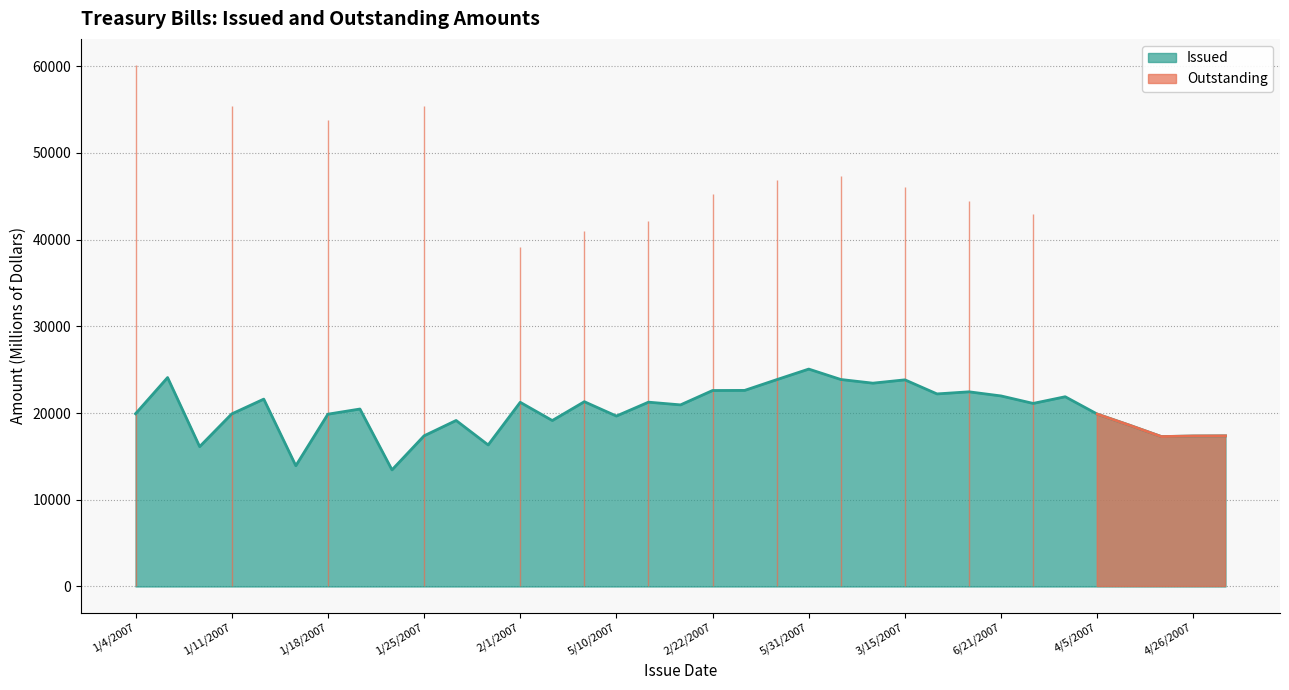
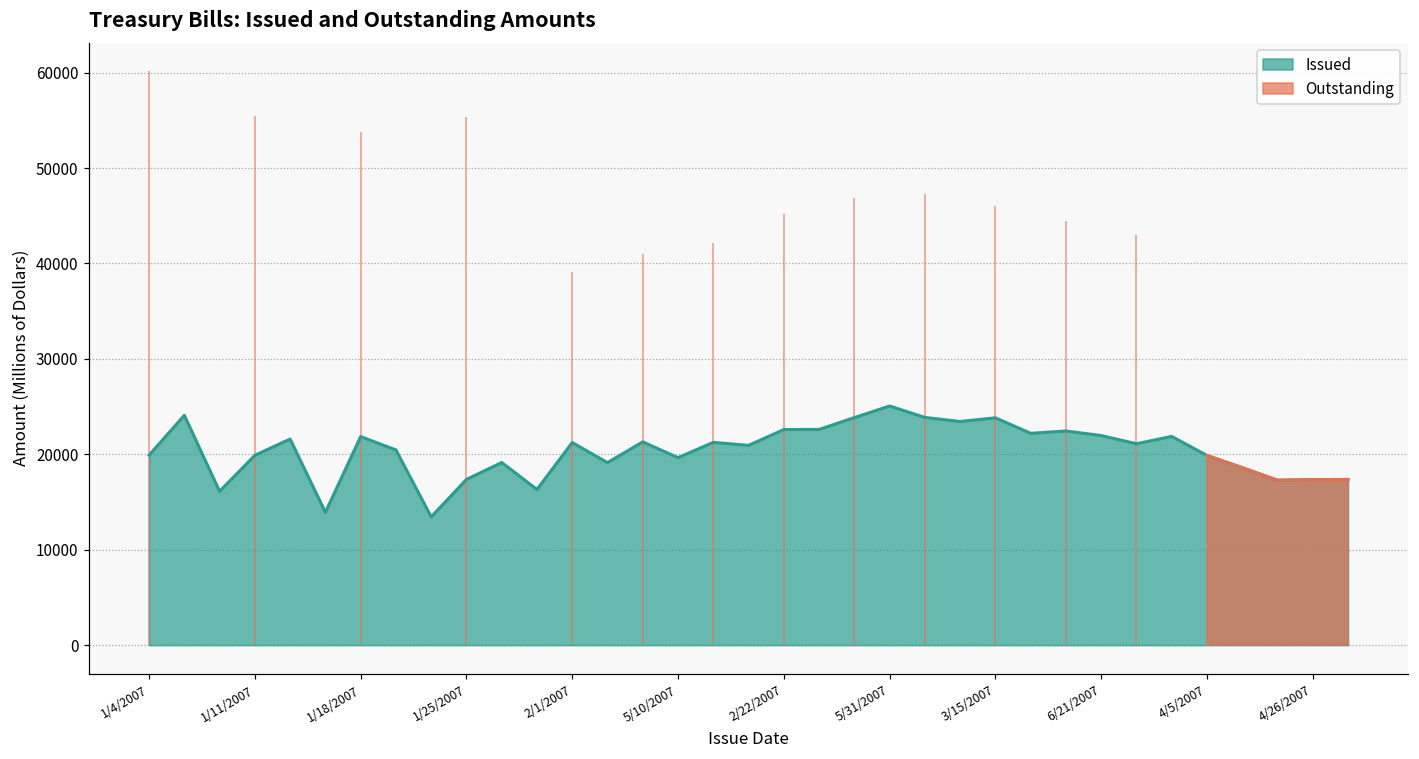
  {
    "Issued": {
      "1/4/2007": 20000,
      "1/11/2007": 20000,
-     "1/18/2007": 20000,
+     "1/18/2007": 22000,
      "1/25/2007": 17000,
      "2/1/2007": 21000,
      "5/10/2007": 20000,
      "2/22/2007": 23000,
      "5/31/2007": 25000,
      "3/15/2007": 24000
    }
  }
